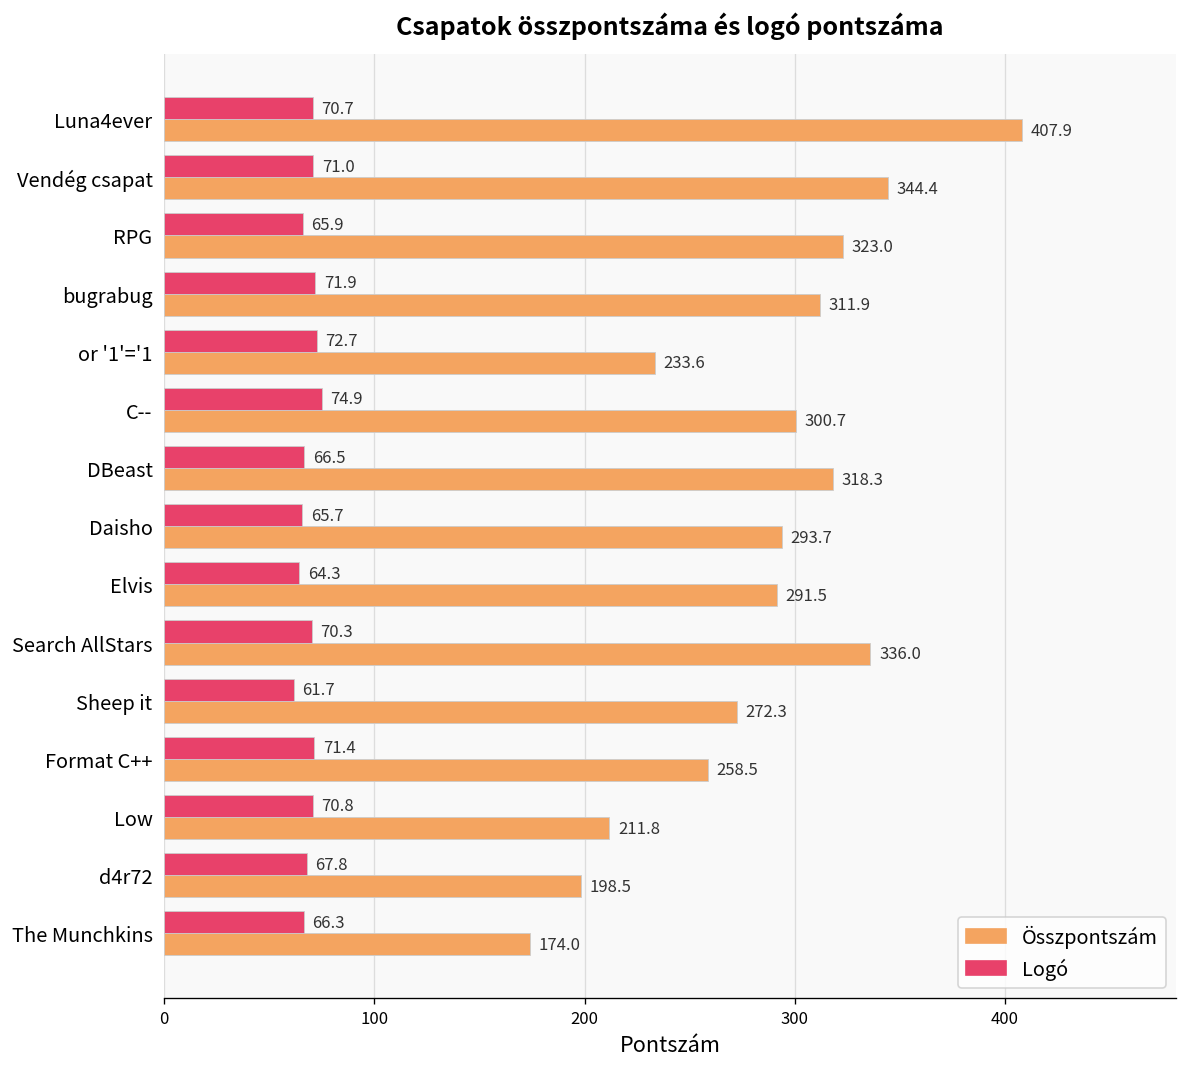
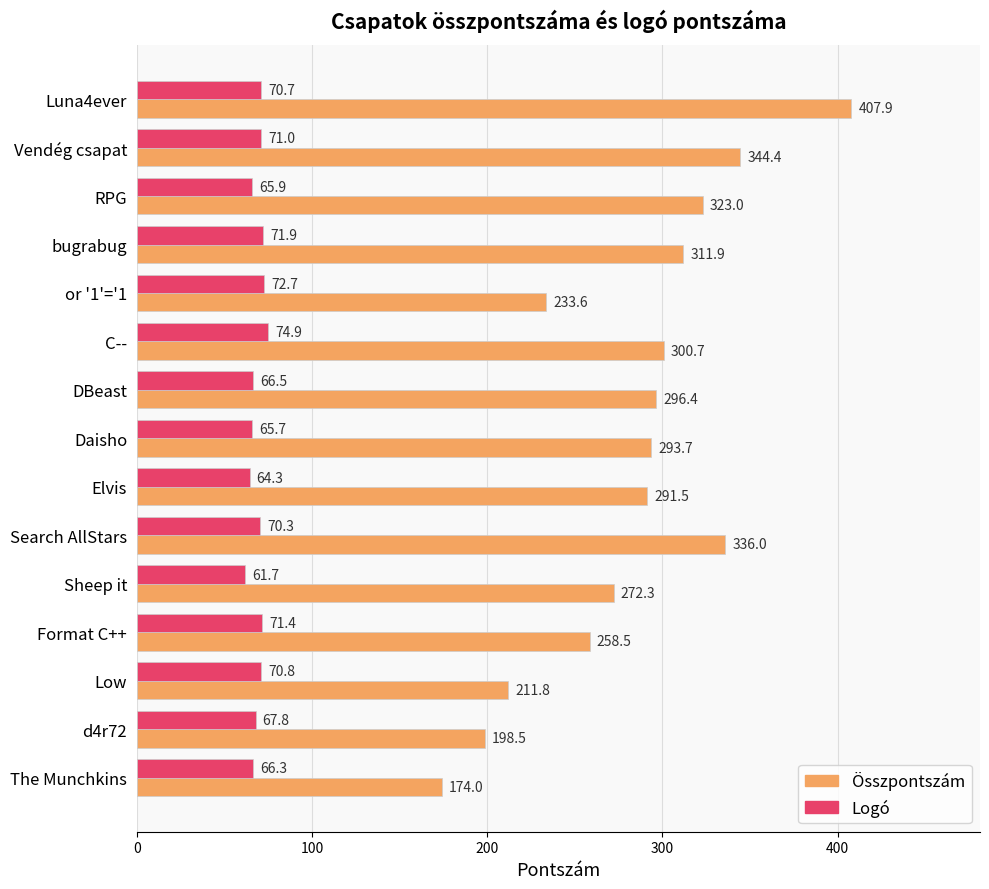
  {
    "Összpontszám": {
      "Luna4ever": 407.9,
      "Vendég csapat": 344.4,
      "RPG": 323.0,
      "bugrabug": 311.9,
      "or '1'='1": 233.6,
      "C--": 300.7,
-     "DBeast": 318.3,
+     "DBeast": 296.4,
      "Daisho": 293.7,
      "Elvis": 291.5,
      "Search AllStars": 336.0,
      "Sheep it": 272.3,
      "Format C++": 258.5,
      "Low": 211.8,
      "d4r72": 198.5,
      "The Munchkins": 174.0
    },
    "Logó": {
      "Luna4ever": 70.7,
      "Vendég csapat": 71.0,
      "RPG": 65.9,
      "bugrabug": 71.9,
      "or '1'='1": 72.7,
      "C--": 74.9,
      "DBeast": 66.5,
      "Daisho": 65.7,
      "Elvis": 64.3,
      "Search AllStars": 70.3,
      "Sheep it": 61.7,
      "Format C++": 71.4,
      "Low": 70.8,
      "d4r72": 67.8,
      "The Munchkins": 66.3
    }
  }
